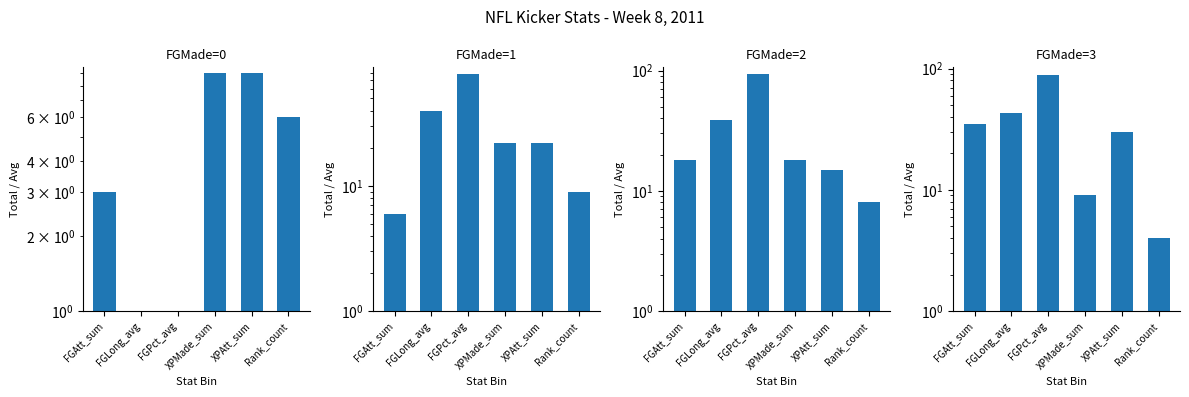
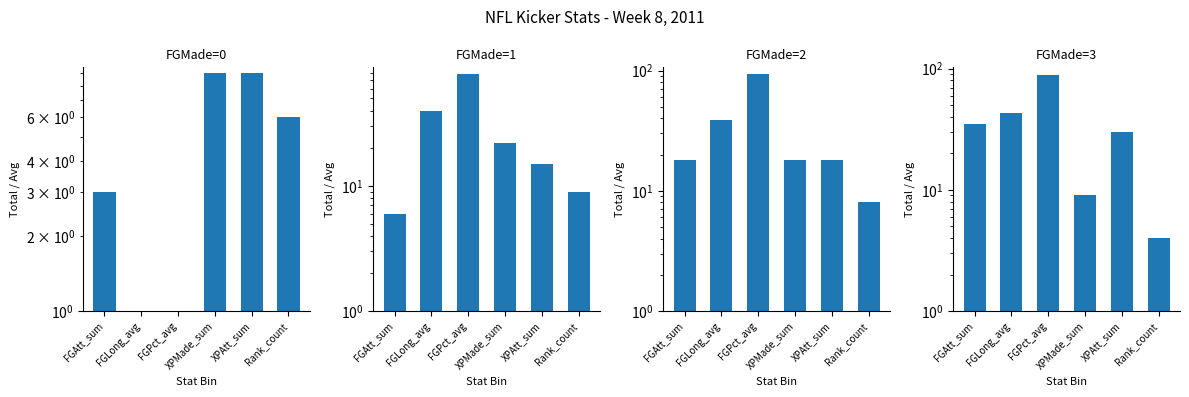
  {
    "FGMade=1": {
      "FGAtt_sum": 6,
      "FGLong_avg": 40,
      "FGPct_avg": 80,
      "XPMade_sum": 22,
-     "XPAtt_sum": 22,
+     "XPAtt_sum": 15,
      "Rank_count": 9
    },
    "FGMade=2": {
      "FGAtt_sum": 18,
      "FGLong_avg": 39,
      "FGPct_avg": 90,
      "XPMade_sum": 18,
-     "XPAtt_sum": 15,
+     "XPAtt_sum": 18,
      "Rank_count": 8
    },
    "FGMade=3": {
      "FGAtt_sum": 35,
      "FGLong_avg": 43,
      "FGPct_avg": 90,
      "XPMade_sum": 9,
      "XPAtt_sum": 30,
      "Rank_count": 4.0
    }
  }
